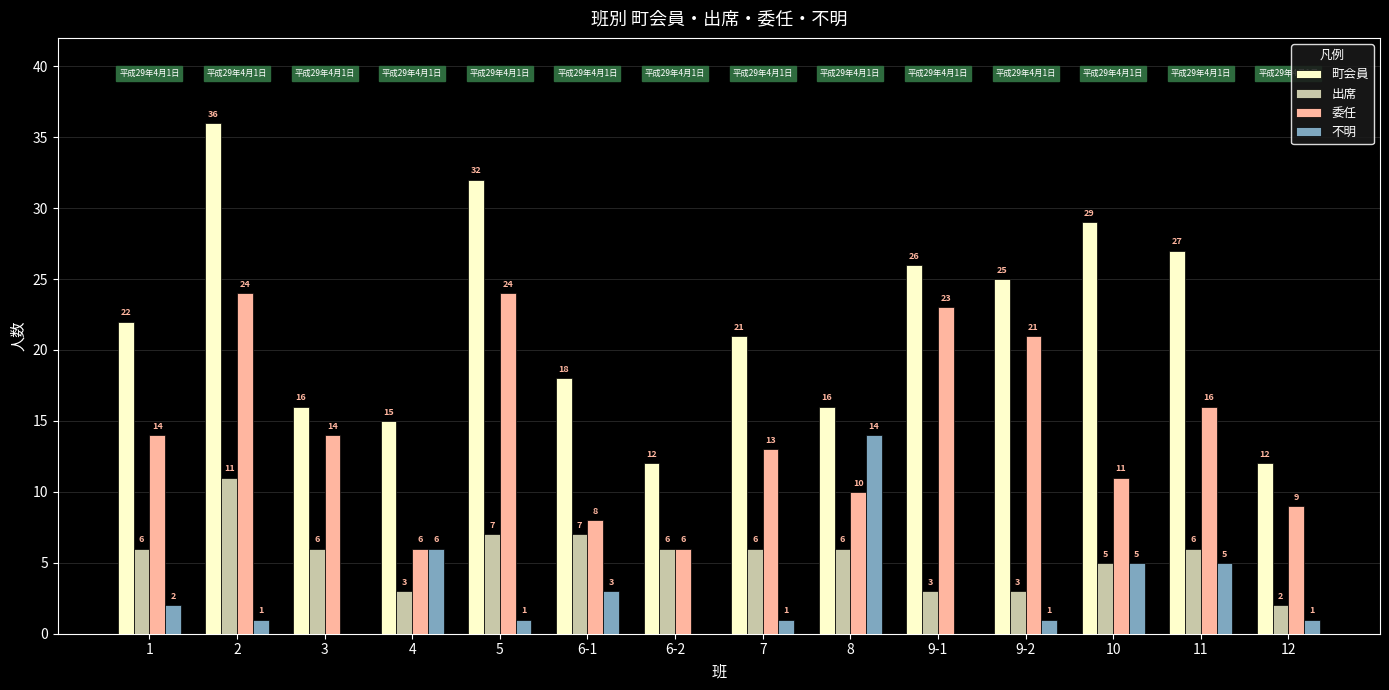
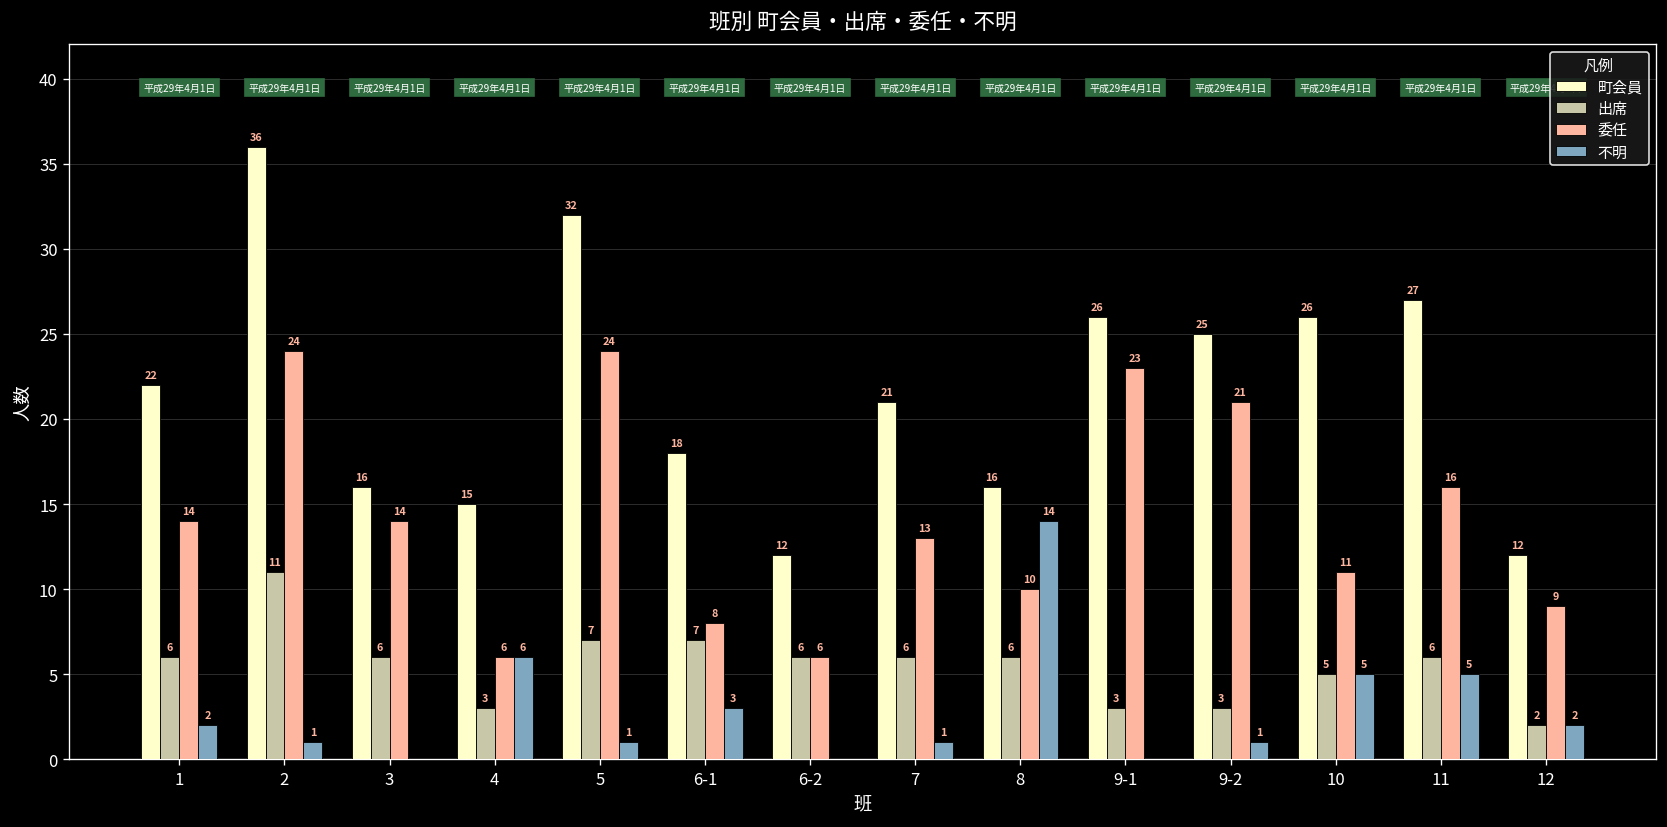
  {
    "町会員": {
      "1": 22,
      "2": 36,
      "3": 16,
      "4": 15,
      "5": 32,
      "6-1": 18,
      "6-2": 12,
      "7": 21,
      "8": 16,
      "9-1": 26,
      "9-2": 25,
-     "10": 29,
+     "10": 26,
      "11": 27,
      "12": 12
    },
    "不明": {
      "1": 2,
      "2": 1,
      "4": 6,
      "5": 1,
      "6-1": 3,
      "7": 1,
      "8": 14,
      "9-2": 1,
      "10": 5,
      "11": 5,
-     "12": 1
+     "12": 2
    }
  }
